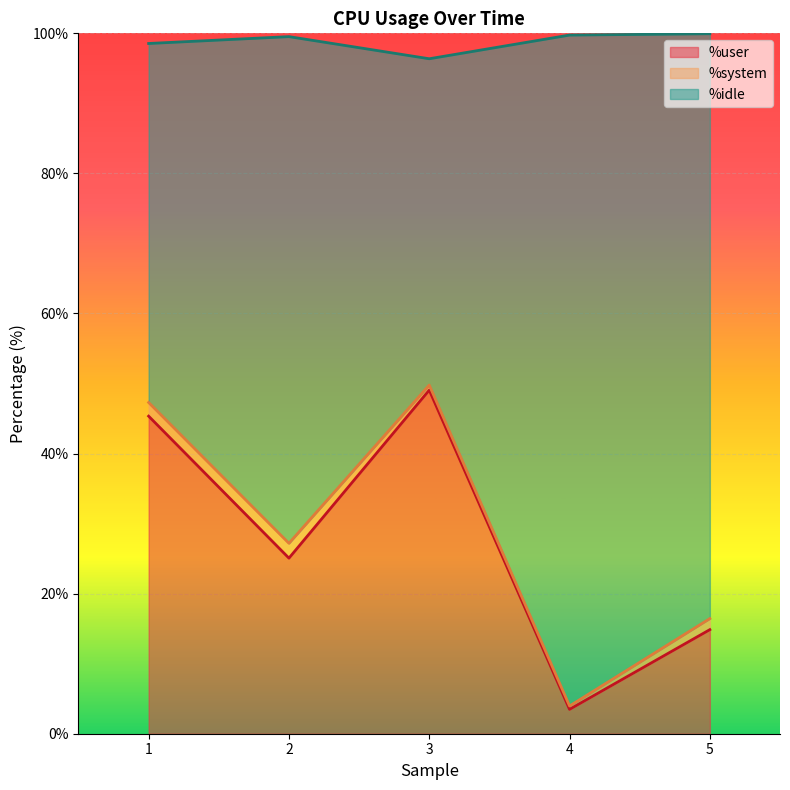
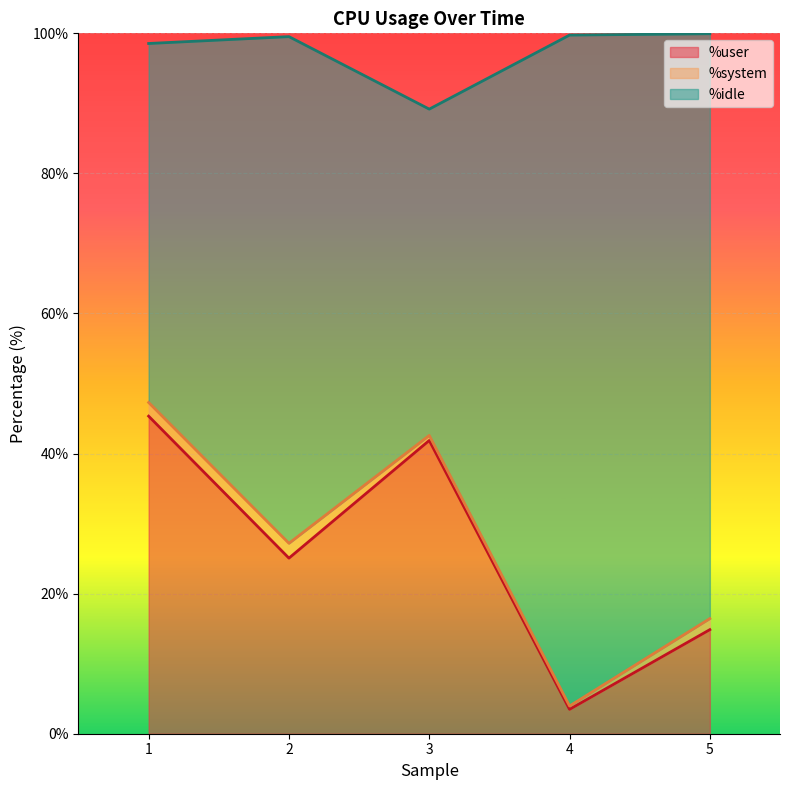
  {
    "%user": {
      "1": "45%",
      "2": "25%",
-     "3": "49%",
+     "3": "42%",
      "4": "3%",
      "5": "15%"
    },
    "%system": {
      "1": "2%",
      "2": "2%",
      "3": "1%",
      "4": "0%",
      "5": "2%"
    },
    "%idle": {
      "1": "51%",
      "2": "72%",
      "3": "47%",
      "4": "96%",
      "5": "84%"
    }
  }
